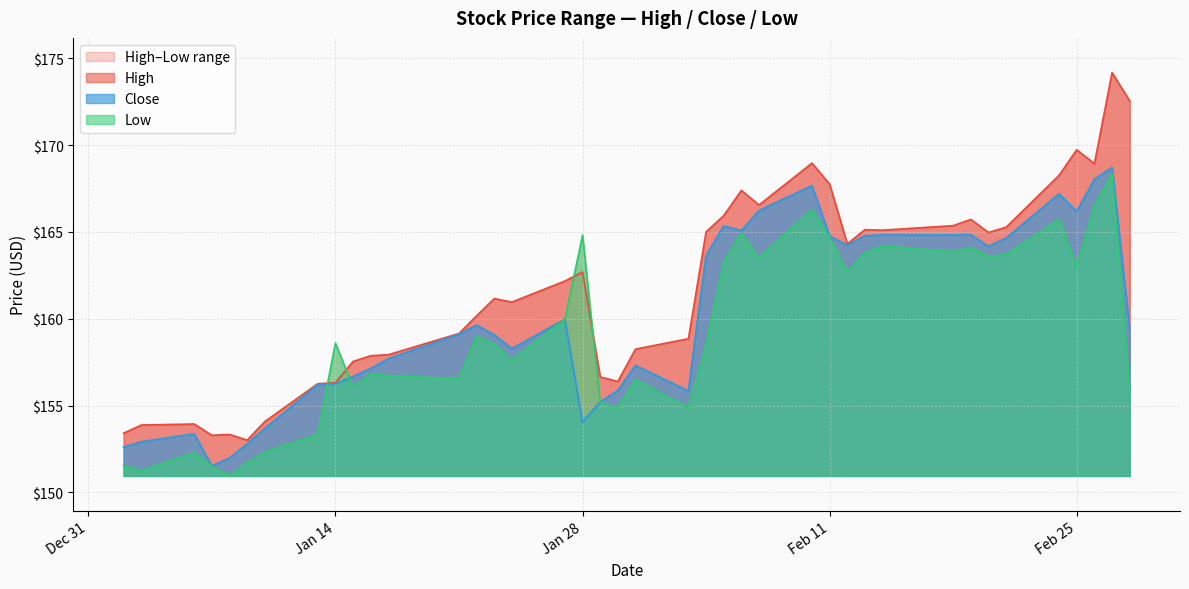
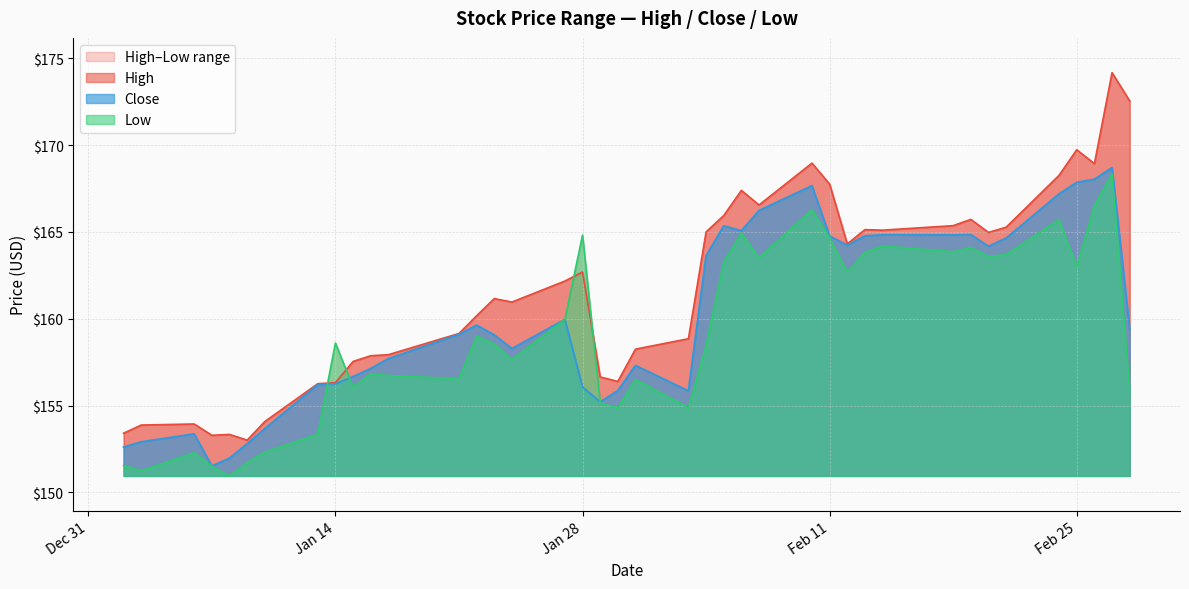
  {
    "Close": {
-     "Jan 28": "$154.0",
-     "Feb 25": "$166.2"
+     "Jan 28": "$156.1",
+     "Feb 25": "$167.9"
    },
    "Low": {
      "Feb 25": "$163.0"
    }
  }
